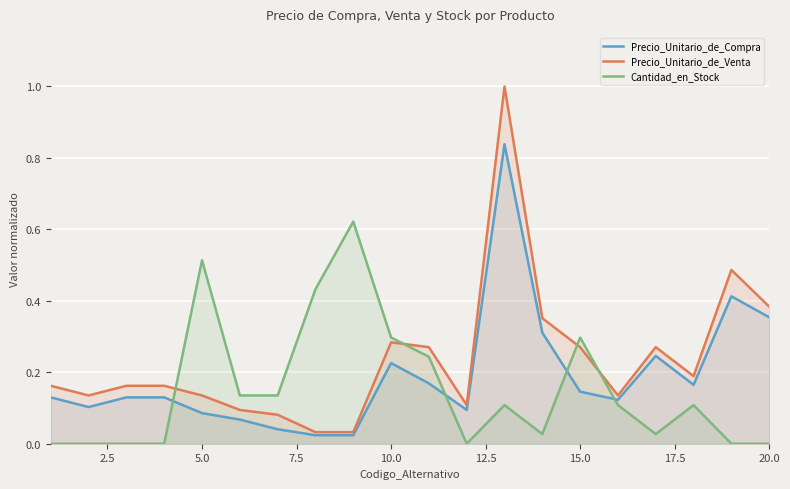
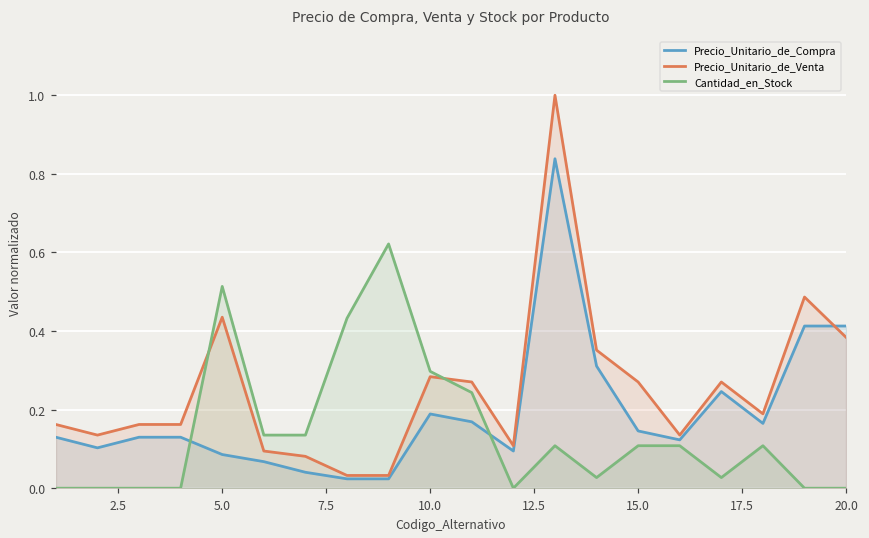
  {
    "Precio_Unitario_de_Compra": {
      "5.0": 0.09,
-     "10.0": 0.23,
+     "10.0": 0.19,
      "15.0": 0.15,
-     "20.0": 0.35
+     "20.0": 0.41
    },
    "Precio_Unitario_de_Venta": {
-     "5.0": 0.14,
+     "5.0": 0.44,
      "10.0": 0.28,
      "15.0": 0.27,
      "20.0": 0.38
    },
    "Cantidad_en_Stock": {
      "5.0": 0.51,
      "10.0": 0.30,
-     "15.0": 0.30,
+     "15.0": 0.11,
      "20.0": 0.00
    }
  }
